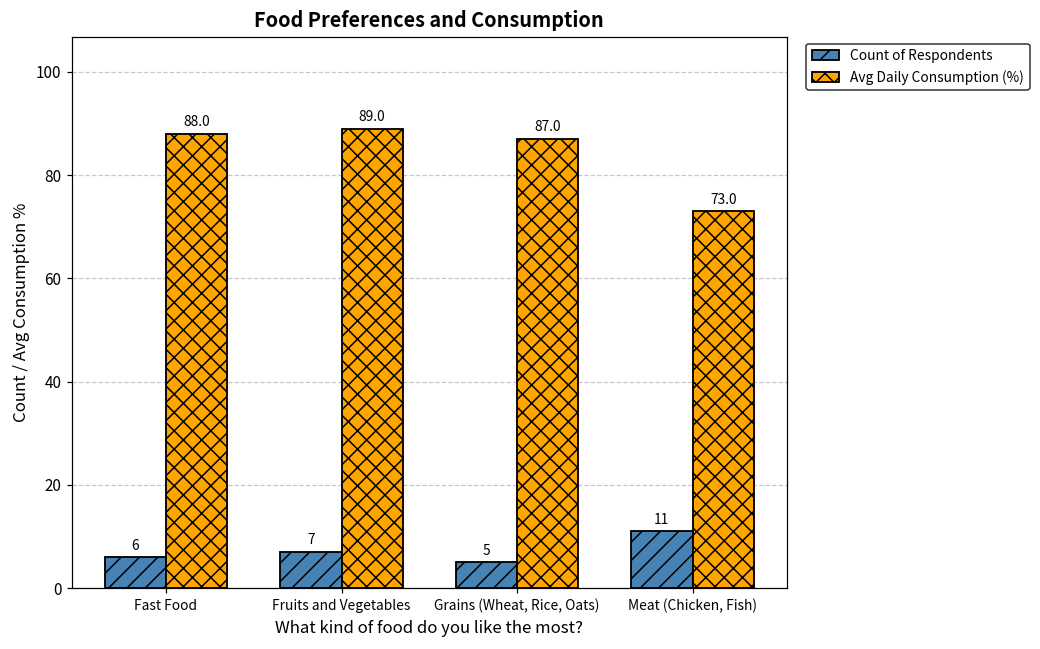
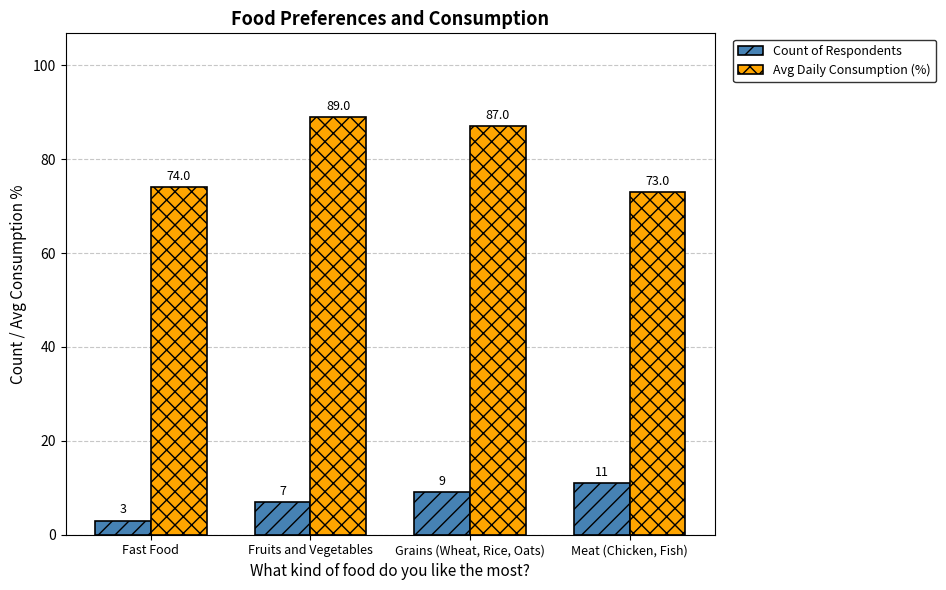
  {
    "Count of Respondents": {
-     "Fast Food": 6,
+     "Fast Food": 3,
      "Fruits and Vegetables": 7,
-     "Grains (Wheat, Rice, Oats)": 5,
+     "Grains (Wheat, Rice, Oats)": 9,
      "Meat (Chicken, Fish)": 11
    },
    "Avg Daily Consumption (%)": {
-     "Fast Food": 88.0,
+     "Fast Food": 74.0,
      "Fruits and Vegetables": 89.0,
      "Grains (Wheat, Rice, Oats)": 87.0,
      "Meat (Chicken, Fish)": 73.0
    }
  }
